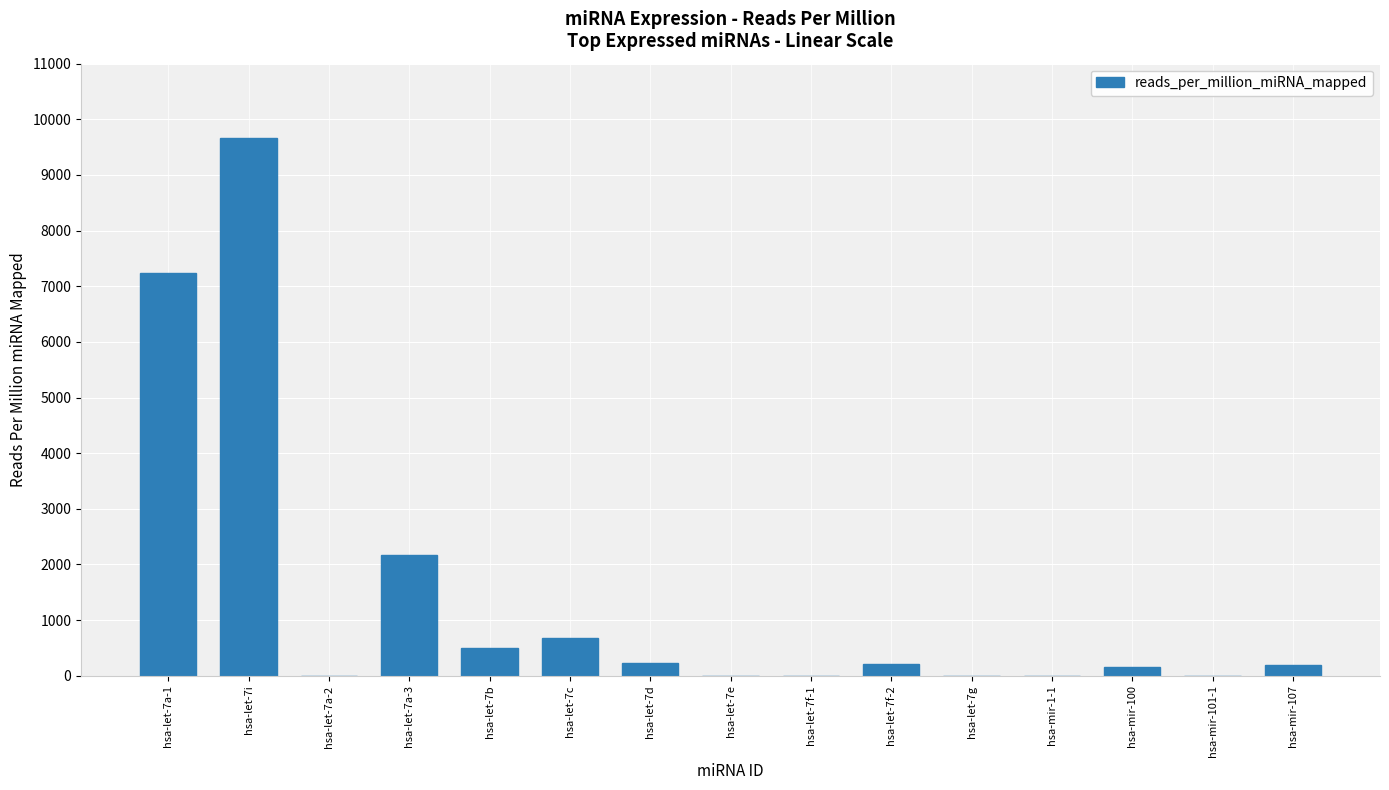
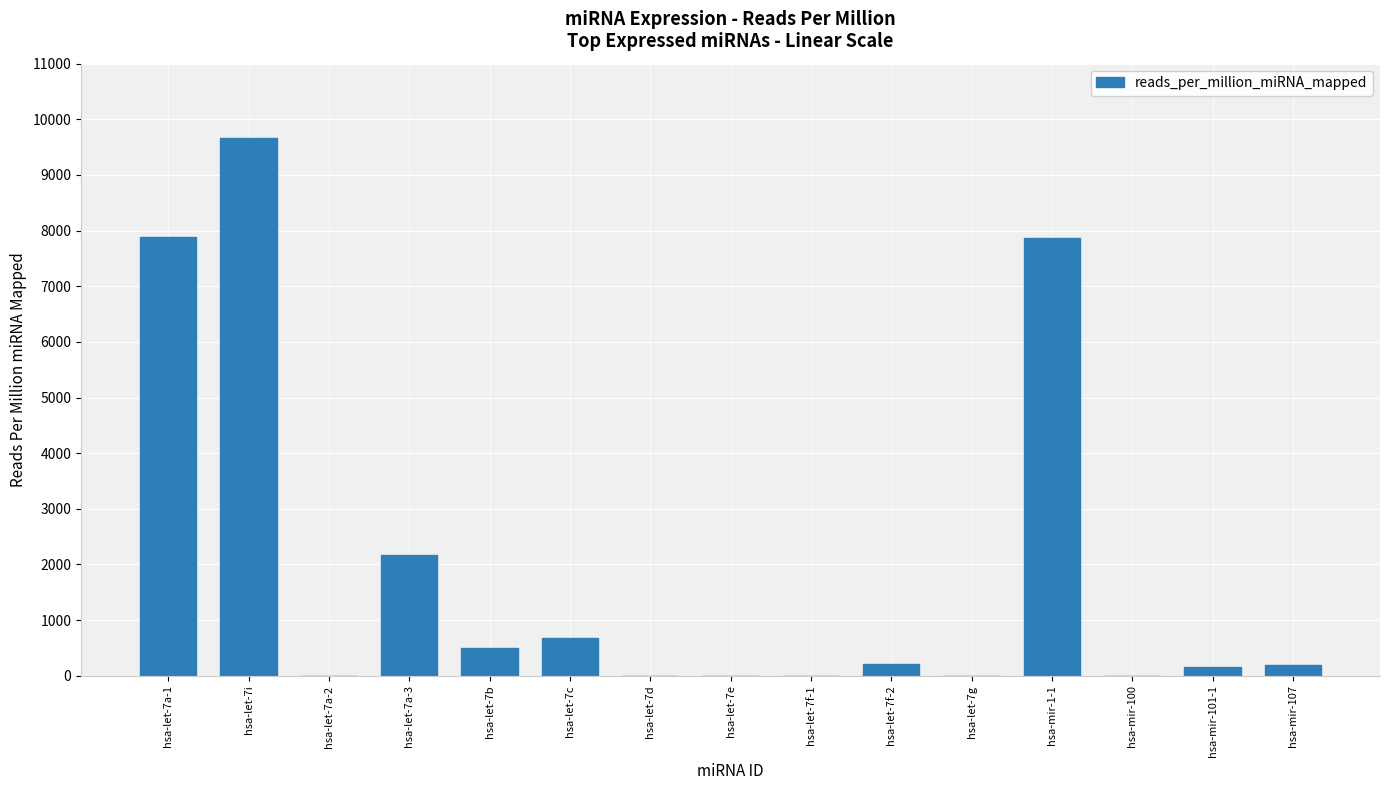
  {
-   "hsa-let-7a-1": 7200,
+   "hsa-let-7a-1": 7900,
    "hsa-let-7i": 9700,
    "hsa-let-7a-2": 0,
    "hsa-let-7a-3": 2200,
    "hsa-let-7b": 500,
    "hsa-let-7c": 700,
-   "hsa-let-7d": 200,
+   "hsa-let-7d": 0,
    "hsa-let-7e": 0,
    "hsa-let-7f-1": 0,
    "hsa-let-7f-2": 200,
    "hsa-let-7g": 0,
-   "hsa-mir-1-1": 0,
-   "hsa-mir-100": 200,
-   "hsa-mir-101-1": 0,
+   "hsa-mir-1-1": 7900,
+   "hsa-mir-100": 0,
+   "hsa-mir-101-1": 100,
    "hsa-mir-107": 200
  }
